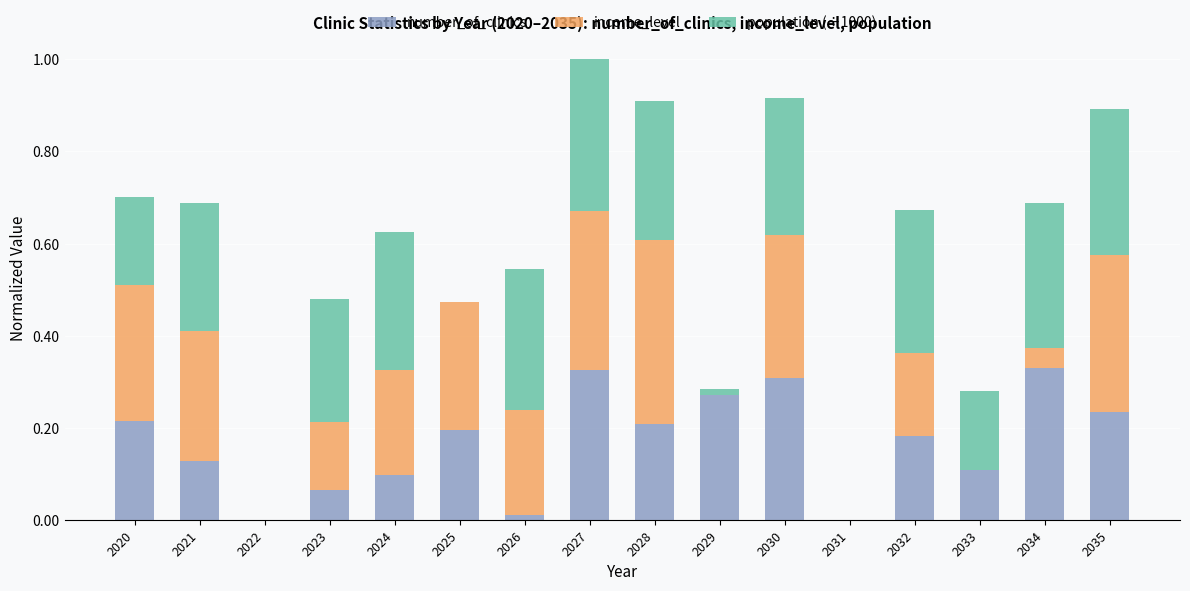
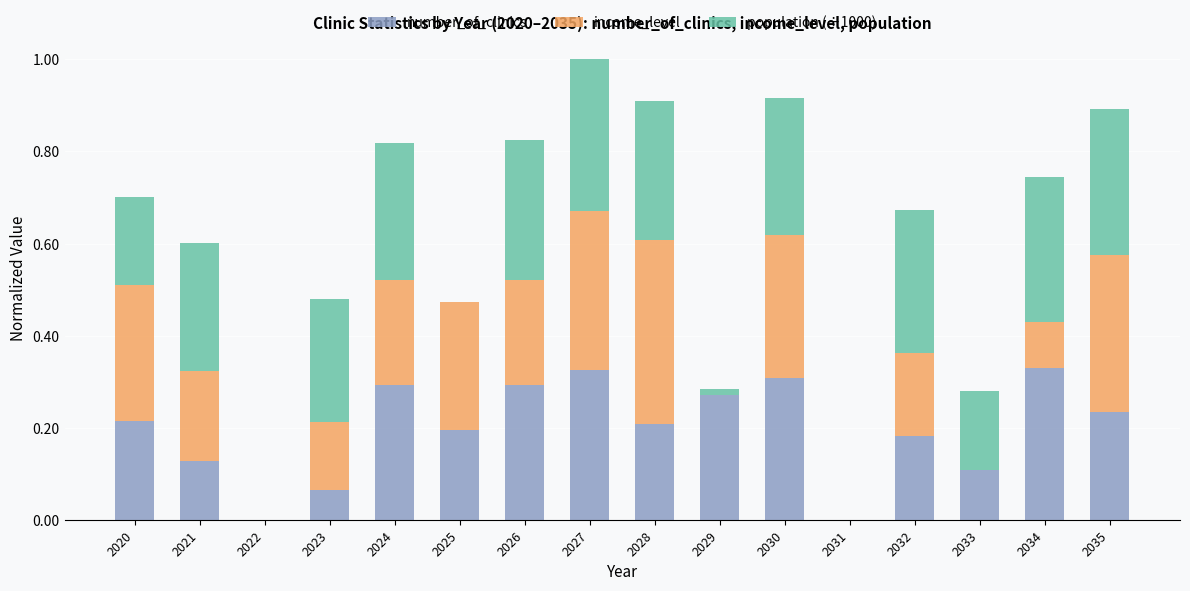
  {
    "number_of_clinics": {
      "2020": 0.21,
      "2021": 0.13,
      "2022": 0.00,
      "2023": 0.06,
-     "2024": 0.10,
+     "2024": 0.29,
      "2025": 0.19,
-     "2026": 0.01,
+     "2026": 0.29,
      "2027": 0.33,
      "2028": 0.21,
      "2029": 0.27,
      "2030": 0.31,
      "2031": 0.00,
      "2032": 0.18,
      "2033": 0.11,
      "2034": 0.33,
      "2035": 0.24
    },
    "income_level": {
      "2020": 0.30,
-     "2021": 0.28,
+     "2021": 0.19,
      "2022": 0.00,
      "2023": 0.15,
      "2024": 0.23,
      "2025": 0.28,
      "2026": 0.23,
      "2027": 0.35,
      "2028": 0.40,
      "2029": 0.00,
      "2030": 0.31,
      "2031": 0.00,
      "2032": 0.18,
      "2033": 0.00,
-     "2034": 0.04,
+     "2034": 0.10,
      "2035": 0.34
    },
    "population (÷1000)": {
      "2020": 0.19,
      "2021": 0.28,
      "2022": 0.00,
      "2023": 0.27,
      "2024": 0.30,
      "2025": 0.00,
      "2026": 0.31,
      "2027": 0.33,
      "2028": 0.30,
      "2029": 0.01,
      "2030": 0.30,
      "2031": 0.00,
      "2032": 0.31,
      "2033": 0.17,
      "2034": 0.31,
      "2035": 0.32
    }
  }
